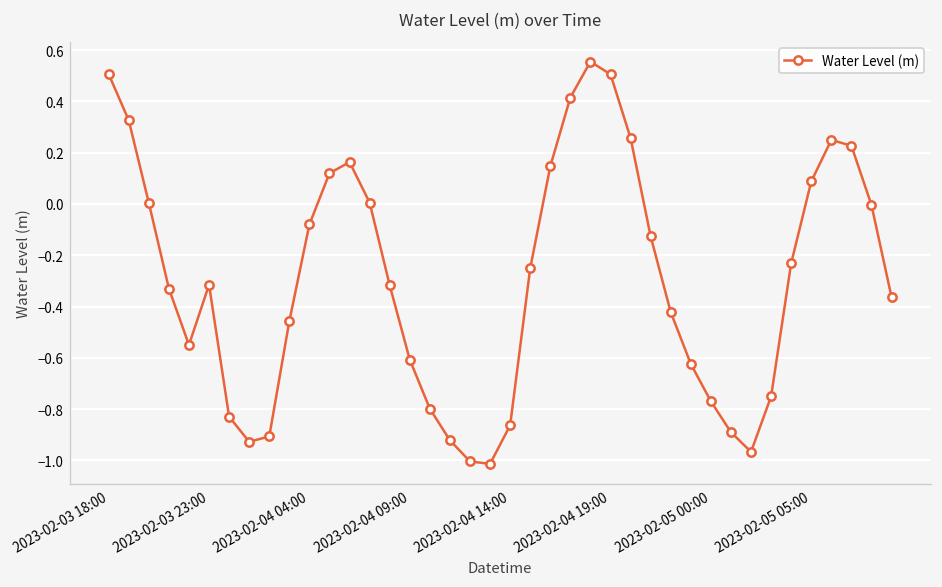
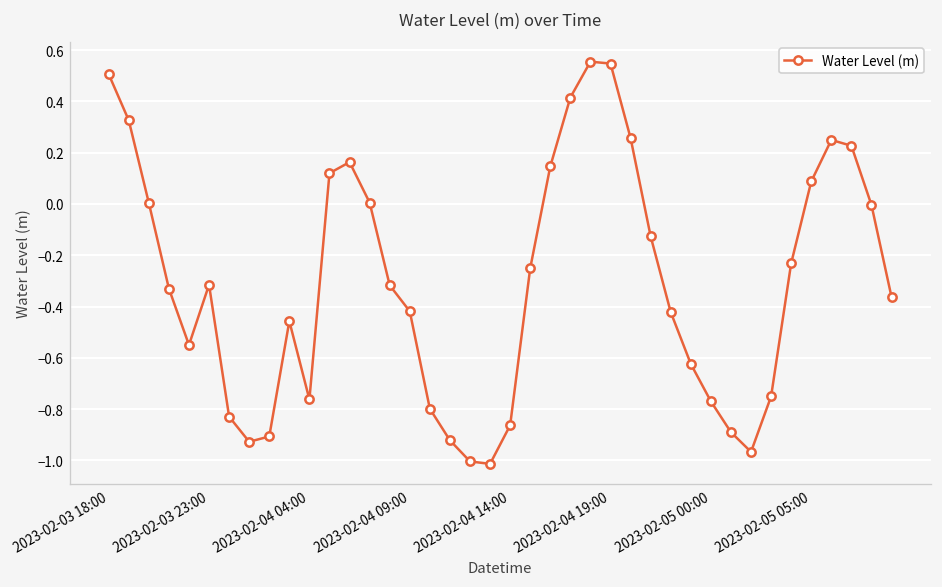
  {
    "2023-02-03 18:00": 0.51,
    "2023-02-03 23:00": -0.32,
-   "2023-02-04 04:00": -0.08,
-   "2023-02-04 09:00": -0.61,
+   "2023-02-04 04:00": -0.76,
+   "2023-02-04 09:00": -0.42,
    "2023-02-04 14:00": -0.86,
-   "2023-02-04 19:00": 0.51,
+   "2023-02-04 19:00": 0.55,
    "2023-02-05 00:00": -0.77,
    "2023-02-05 05:00": 0.09
  }
